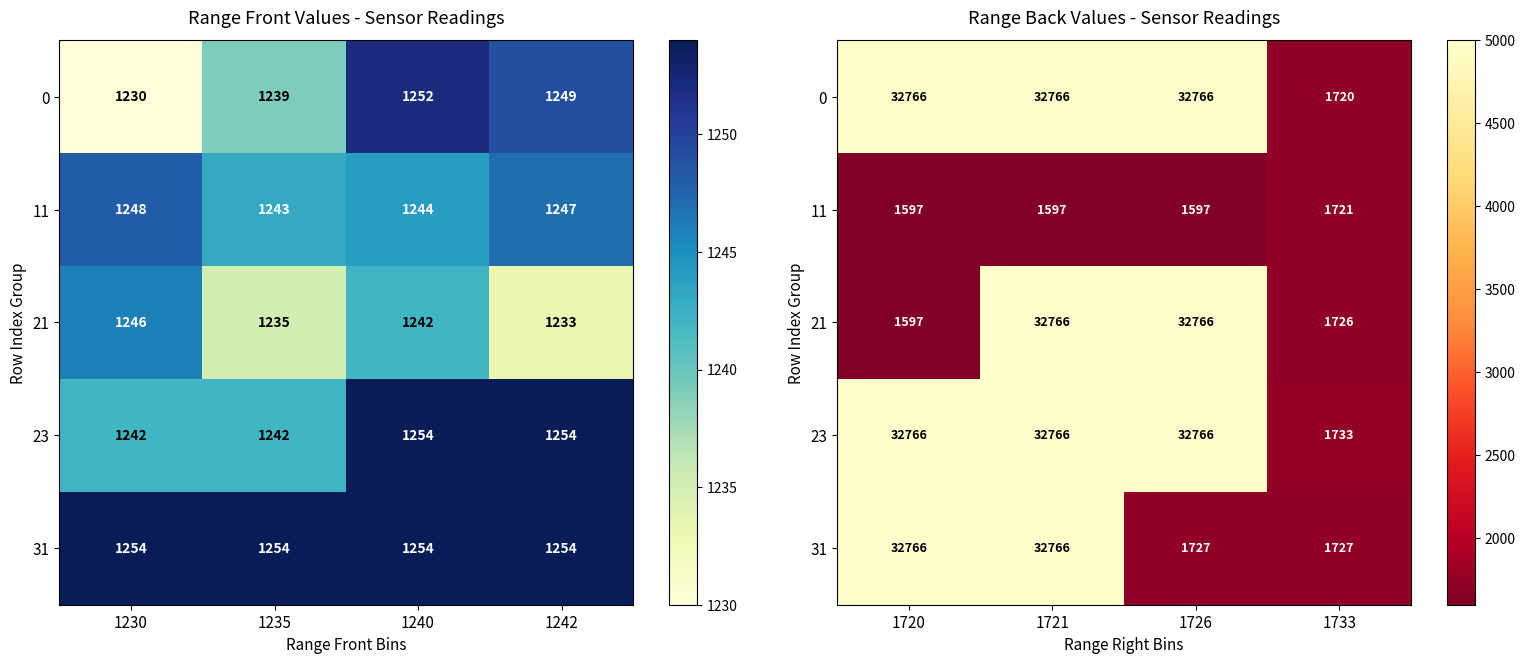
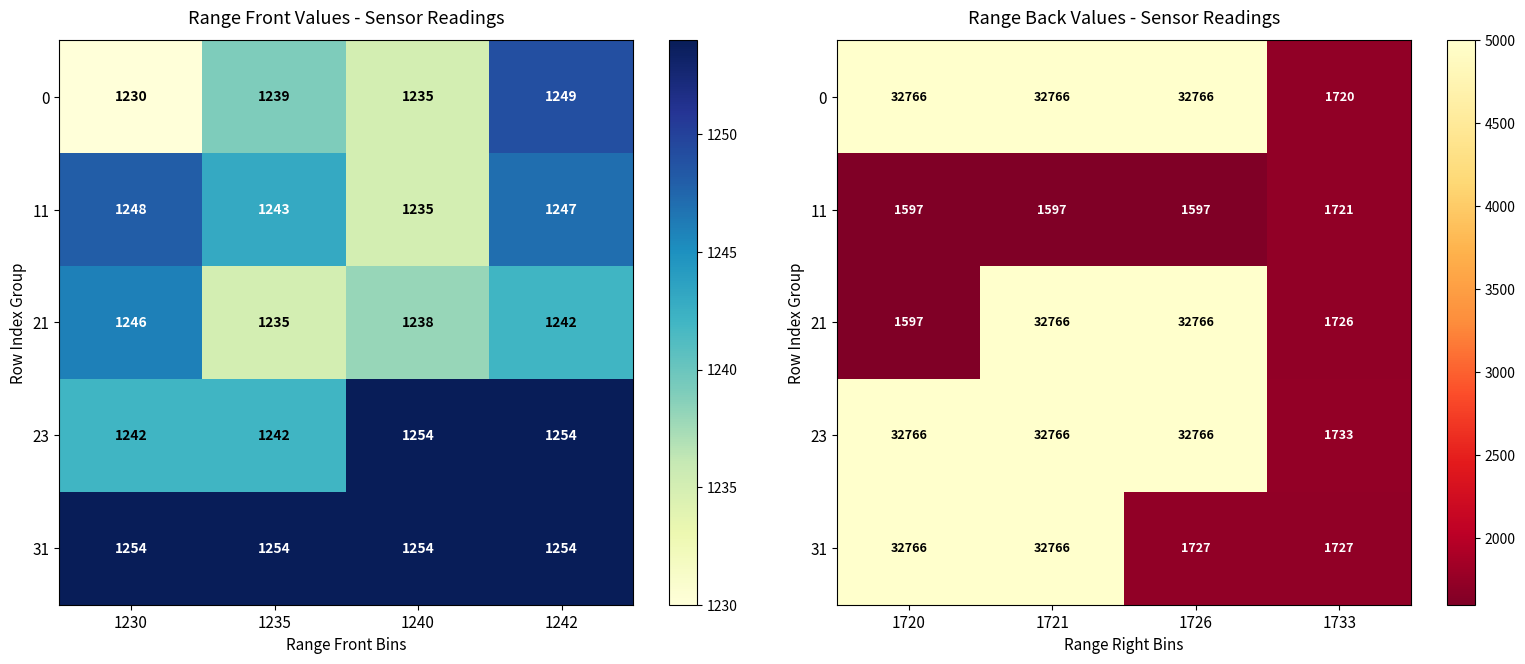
  {
    "Range Front Values - Sensor Readings": {
      "0": {
        "1230": 1230,
        "1235": 1239,
-       "1240": 1252,
+       "1240": 1235,
        "1242": 1249
      },
      "11": {
        "1230": 1248,
        "1235": 1243,
-       "1240": 1244,
+       "1240": 1235,
        "1242": 1247
      },
      "21": {
        "1230": 1246,
        "1235": 1235,
-       "1240": 1242,
-       "1242": 1233
+       "1240": 1238,
+       "1242": 1242
      },
      "23": {
        "1230": 1242,
        "1235": 1242,
        "1240": 1254,
        "1242": 1254
      },
      "31": {
        "1230": 1254,
        "1235": 1254,
        "1240": 1254,
        "1242": 1254
      }
    },
    "Range Back Values - Sensor Readings": {
      "0": {
        "1720": 32766,
        "1721": 32766,
        "1726": 32766,
        "1733": 1720
      },
      "11": {
        "1720": 1597,
        "1721": 1597,
        "1726": 1597,
        "1733": 1721
      },
      "21": {
        "1720": 1597,
        "1721": 32766,
        "1726": 32766,
        "1733": 1726
      },
      "23": {
        "1720": 32766,
        "1721": 32766,
        "1726": 32766,
        "1733": 1733
      },
      "31": {
        "1720": 32766,
        "1721": 32766,
        "1726": 1727,
        "1733": 1727
      }
    }
  }
